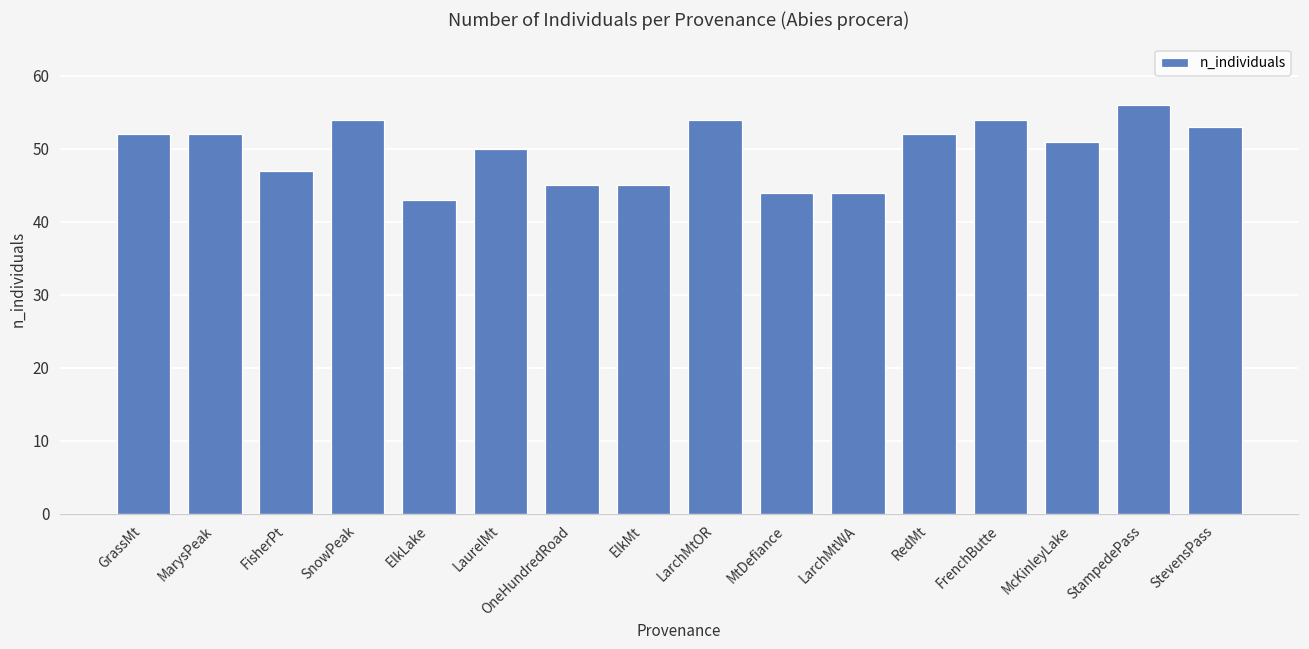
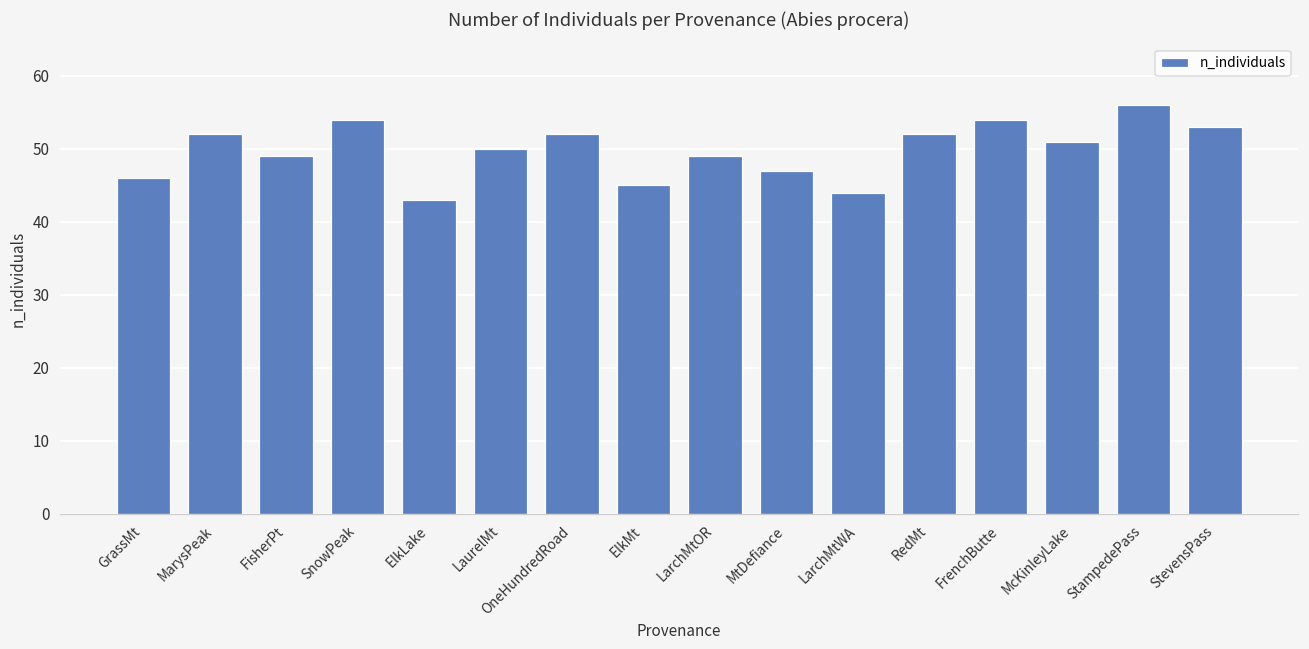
  {
-   "GrassMt": 52,
+   "GrassMt": 46,
    "MarysPeak": 52,
-   "FisherPt": 47,
+   "FisherPt": 49,
    "SnowPeak": 54,
    "ElkLake": 43,
    "LaurelMt": 50,
-   "OneHundredRoad": 45,
+   "OneHundredRoad": 52,
    "ElkMt": 45,
-   "LarchMtOR": 54,
-   "MtDefiance": 44,
+   "LarchMtOR": 49,
+   "MtDefiance": 47,
    "LarchMtWA": 44,
    "RedMt": 52,
    "FrenchButte": 54,
    "McKinleyLake": 51,
    "StampedePass": 56,
    "StevensPass": 53
  }
